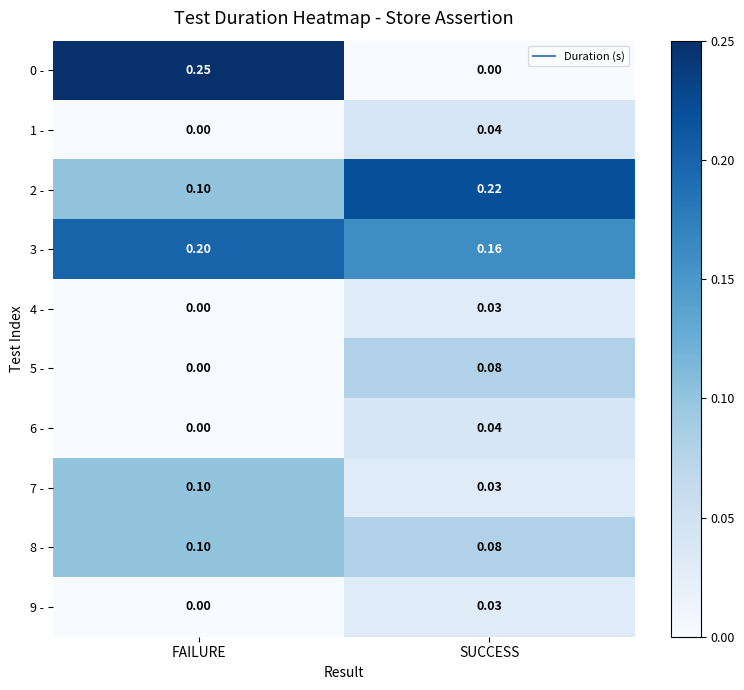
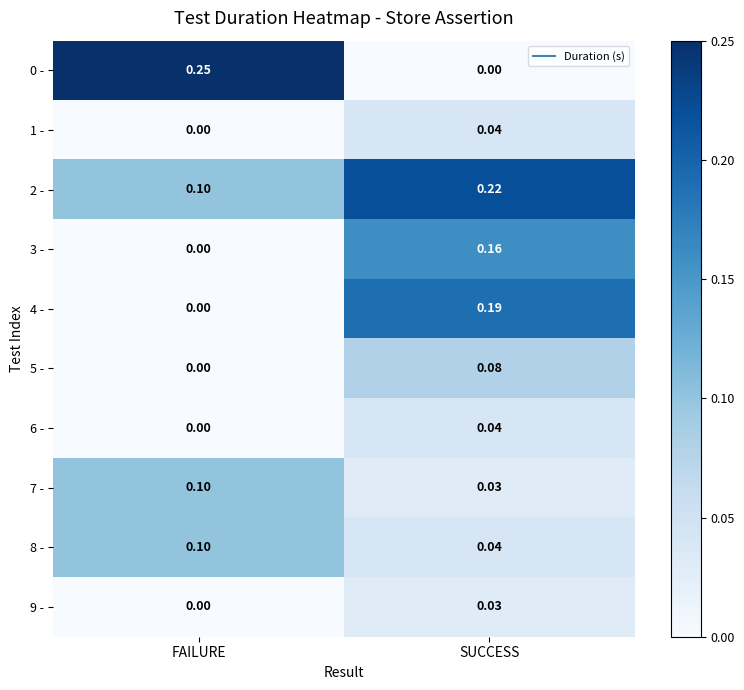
  {
    "0 -": {
      "FAILURE": 0.25,
      "SUCCESS": 0.00
    },
    "1 -": {
      "FAILURE": 0.00,
      "SUCCESS": 0.04
    },
    "2 -": {
      "FAILURE": 0.10,
      "SUCCESS": 0.22
    },
    "3 -": {
-     "FAILURE": 0.20,
+     "FAILURE": 0.00,
      "SUCCESS": 0.16
    },
    "4 -": {
      "FAILURE": 0.00,
-     "SUCCESS": 0.03
+     "SUCCESS": 0.19
    },
    "5 -": {
      "FAILURE": 0.00,
      "SUCCESS": 0.08
    },
    "6 -": {
      "FAILURE": 0.00,
      "SUCCESS": 0.04
    },
    "7 -": {
      "FAILURE": 0.10,
      "SUCCESS": 0.03
    },
    "8 -": {
      "FAILURE": 0.10,
-     "SUCCESS": 0.08
+     "SUCCESS": 0.04
    },
    "9 -": {
      "FAILURE": 0.00,
      "SUCCESS": 0.03
    }
  }
